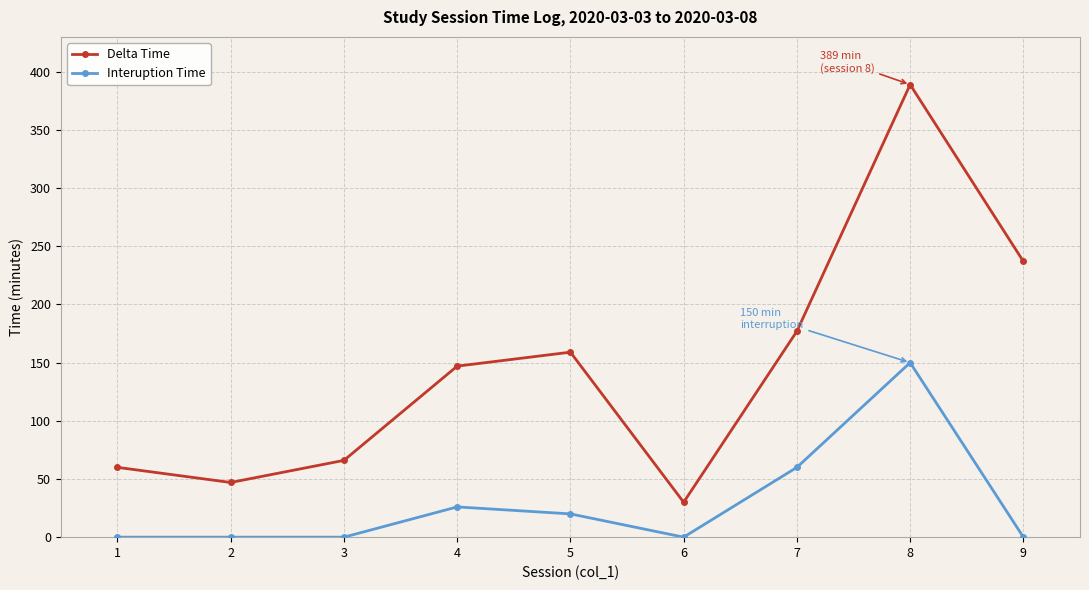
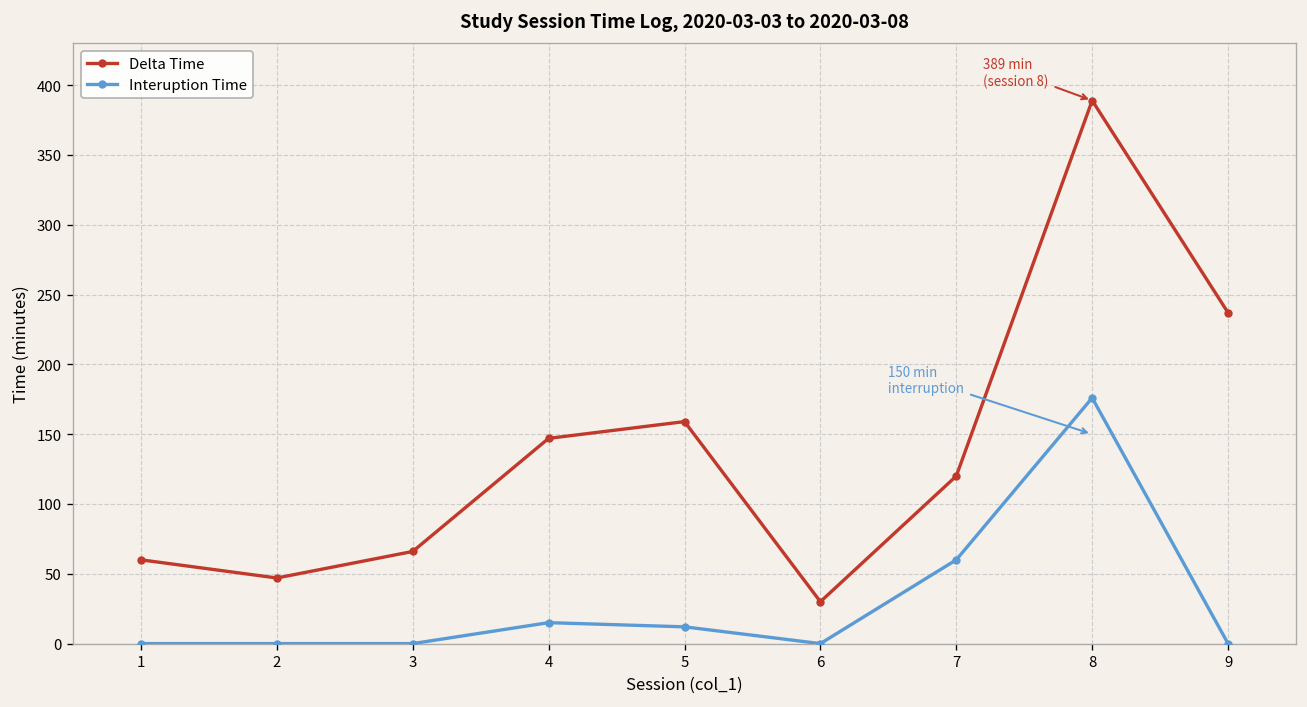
  {
    "Delta Time": {
      "1": 60,
      "2": 47,
      "3": 66,
      "4": 147,
      "5": 159,
      "6": 30,
-     "7": 177,
+     "7": 120,
      "9": 237
    },
    "Interuption Time": {
      "1": 0,
      "2": 0,
      "3": 0,
-     "4": 26,
-     "5": 20,
+     "4": 15,
+     "5": 12,
      "6": 0,
      "7": 60,
-     "8": 150,
+     "8": 176,
      "9": 0
    }
  }
